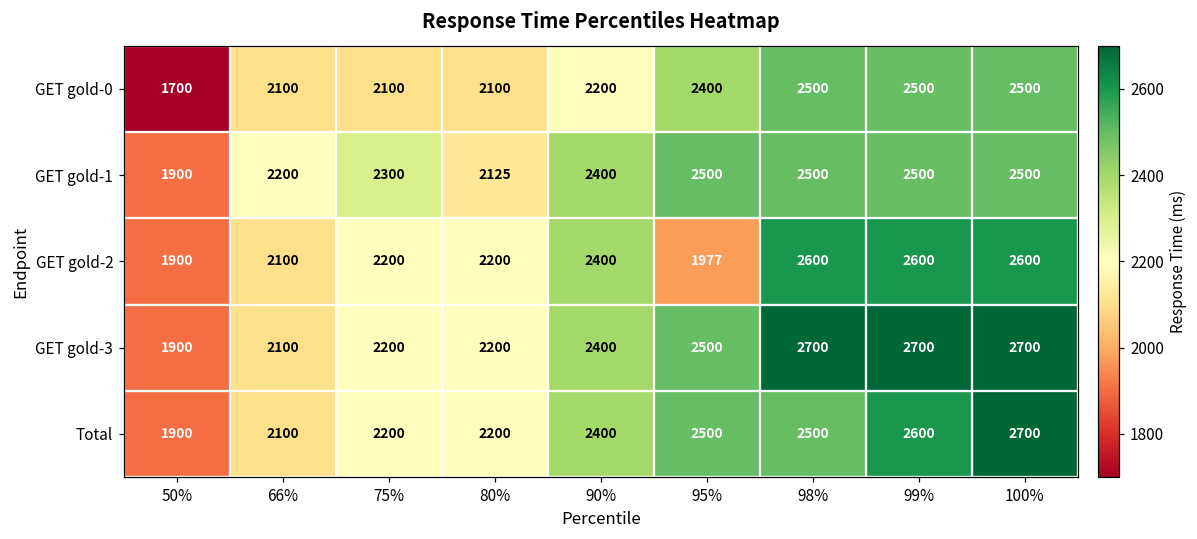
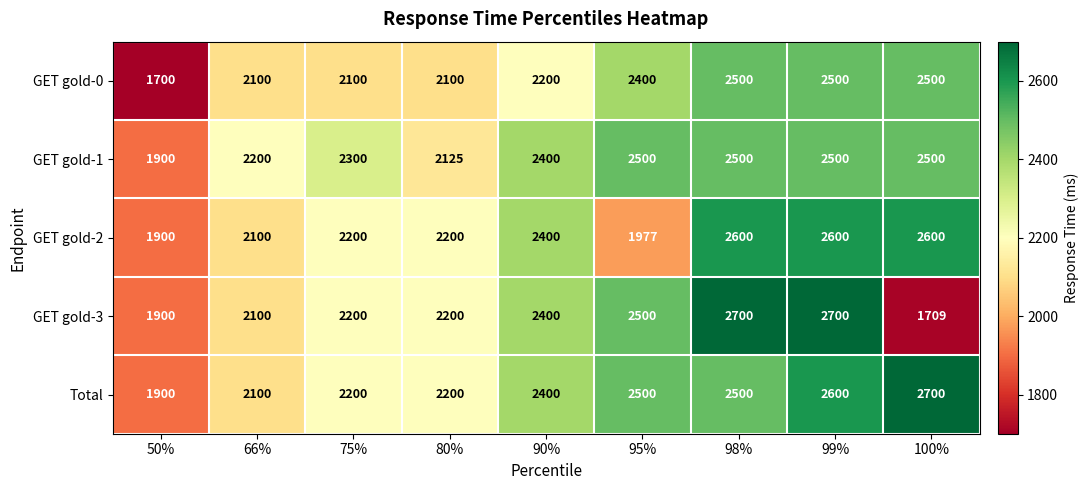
  {
    "GET gold-0": {
      "50%": 1700,
      "66%": 2100,
      "75%": 2100,
      "80%": 2100,
      "90%": 2200,
      "95%": 2400,
      "98%": 2500,
      "99%": 2500,
      "100%": 2500
    },
    "GET gold-1": {
      "50%": 1900,
      "66%": 2200,
      "75%": 2300,
      "80%": 2125,
      "90%": 2400,
      "95%": 2500,
      "98%": 2500,
      "99%": 2500,
      "100%": 2500
    },
    "GET gold-2": {
      "50%": 1900,
      "66%": 2100,
      "75%": 2200,
      "80%": 2200,
      "90%": 2400,
      "95%": 1977,
      "98%": 2600,
      "99%": 2600,
      "100%": 2600
    },
    "GET gold-3": {
      "50%": 1900,
      "66%": 2100,
      "75%": 2200,
      "80%": 2200,
      "90%": 2400,
      "95%": 2500,
      "98%": 2700,
      "99%": 2700,
-     "100%": 2700
+     "100%": 1709
    },
    "Total": {
      "50%": 1900,
      "66%": 2100,
      "75%": 2200,
      "80%": 2200,
      "90%": 2400,
      "95%": 2500,
      "98%": 2500,
      "99%": 2600,
      "100%": 2700
    }
  }
